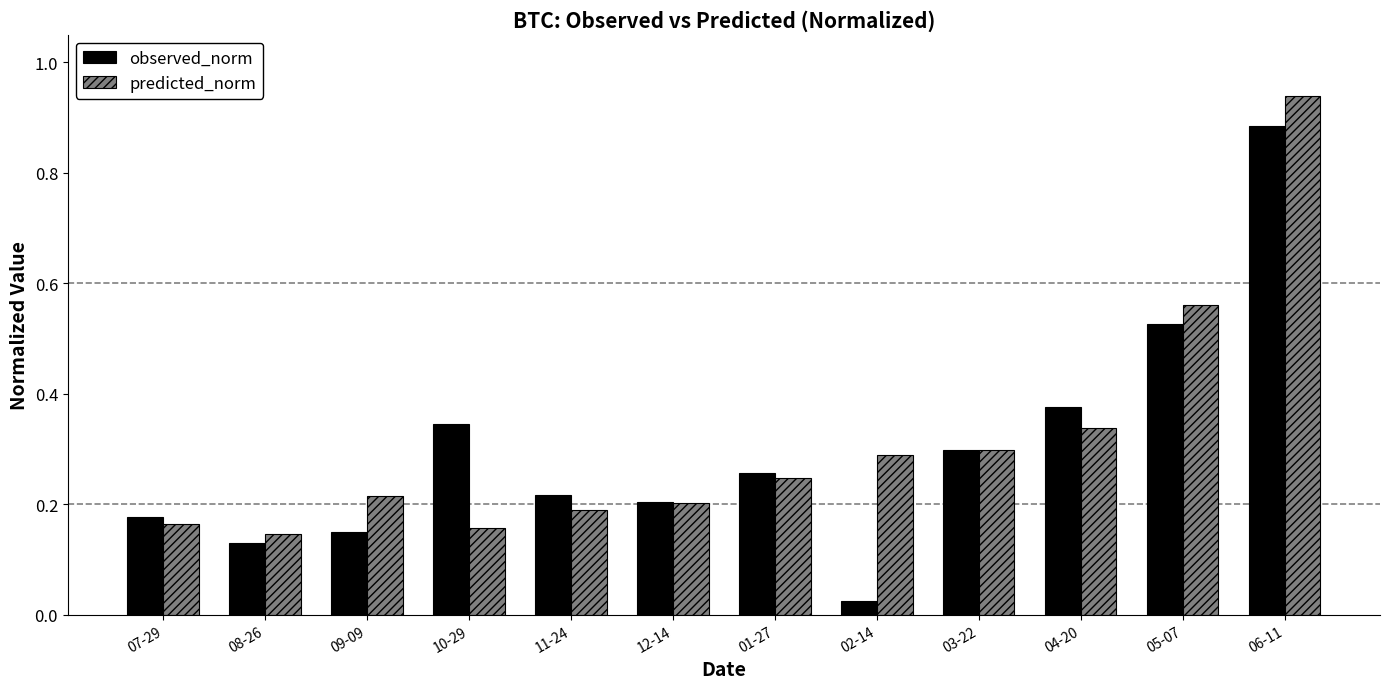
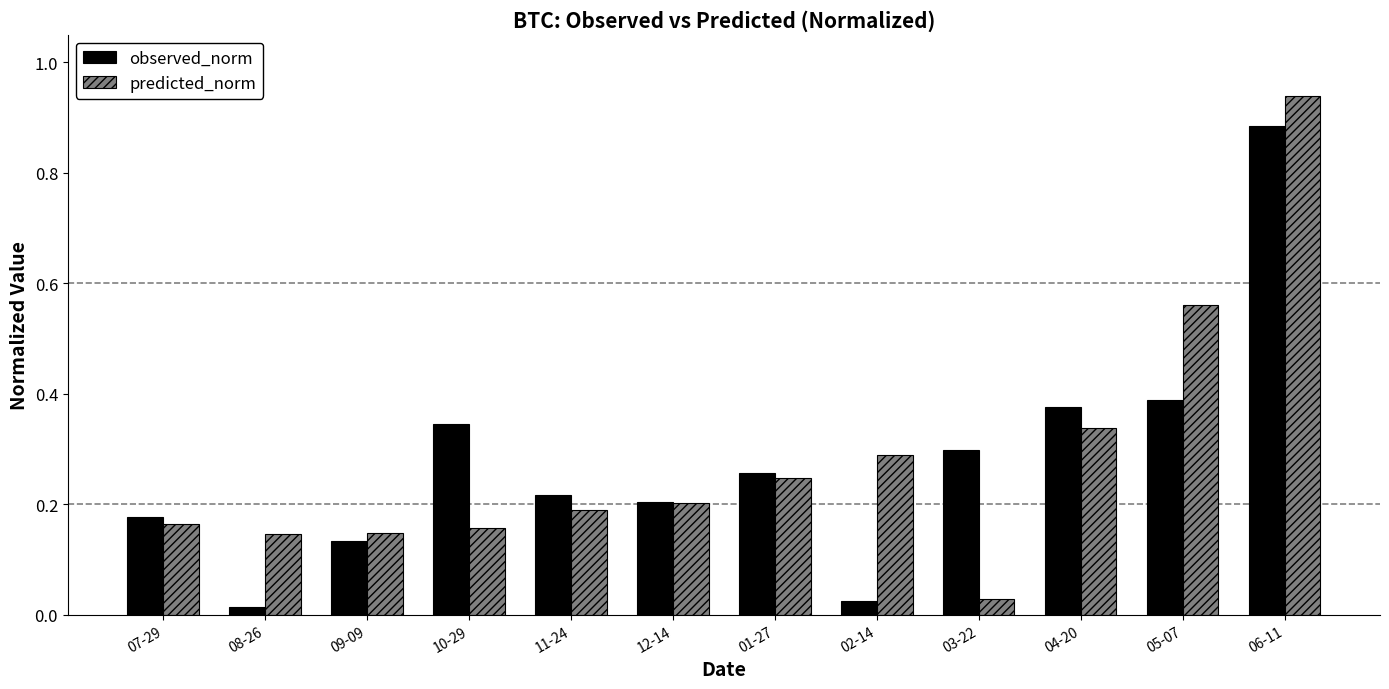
  {
    "observed_norm": {
      "07-29": 0.18,
-     "08-26": 0.13,
-     "09-09": 0.15,
+     "08-26": 0.01,
+     "09-09": 0.13,
      "10-29": 0.34,
      "11-24": 0.22,
      "12-14": 0.20,
      "01-27": 0.26,
      "02-14": 0.02,
      "03-22": 0.30,
      "04-20": 0.38,
-     "05-07": 0.53,
+     "05-07": 0.39,
      "06-11": 0.89
    },
    "predicted_norm": {
      "07-29": 0.16,
      "08-26": 0.15,
-     "09-09": 0.22,
+     "09-09": 0.15,
      "10-29": 0.16,
      "11-24": 0.19,
      "12-14": 0.20,
      "01-27": 0.25,
      "02-14": 0.29,
-     "03-22": 0.30,
+     "03-22": 0.03,
      "04-20": 0.34,
      "05-07": 0.56,
      "06-11": 0.94
    }
  }
